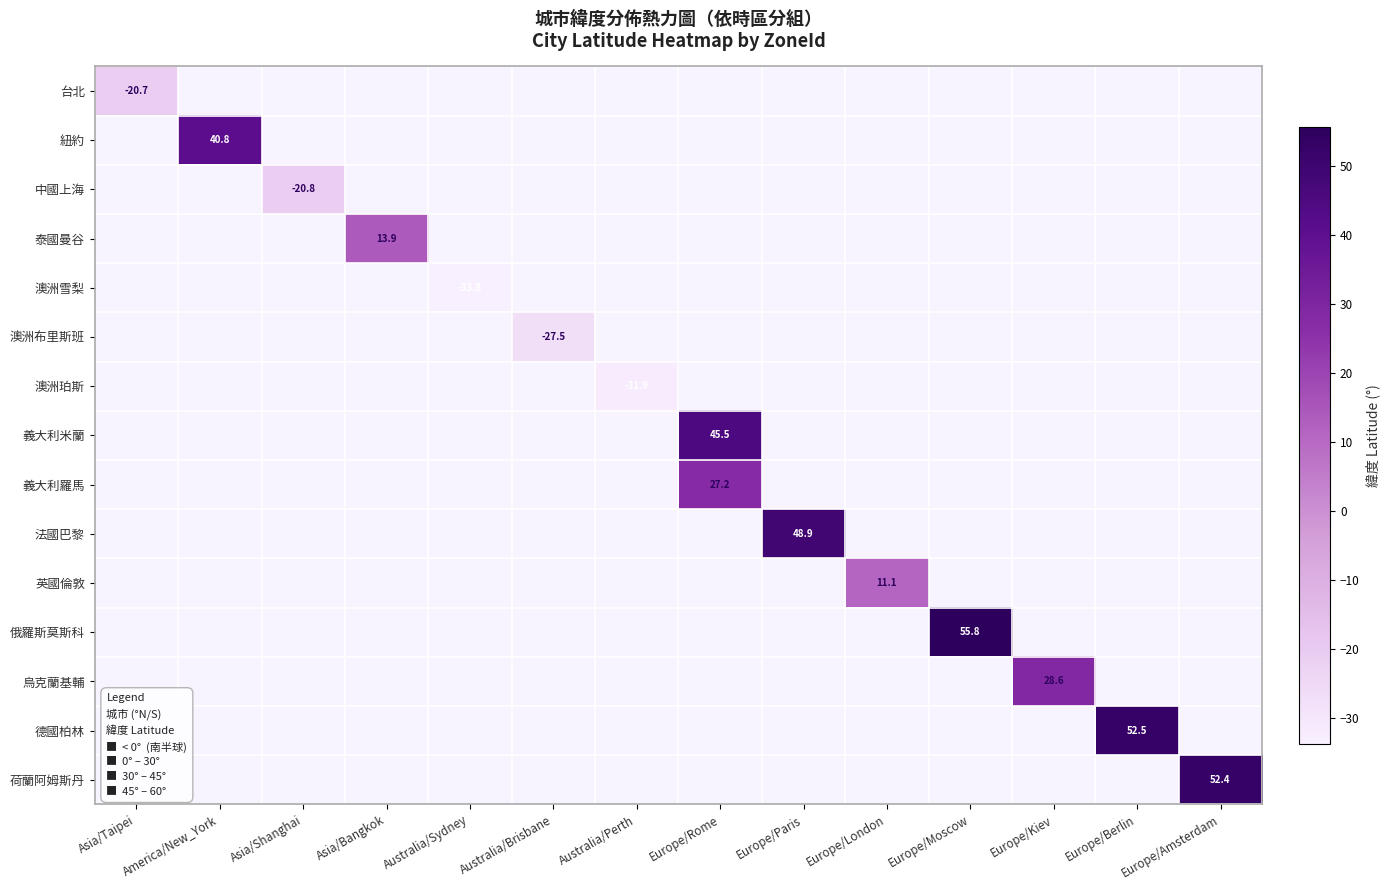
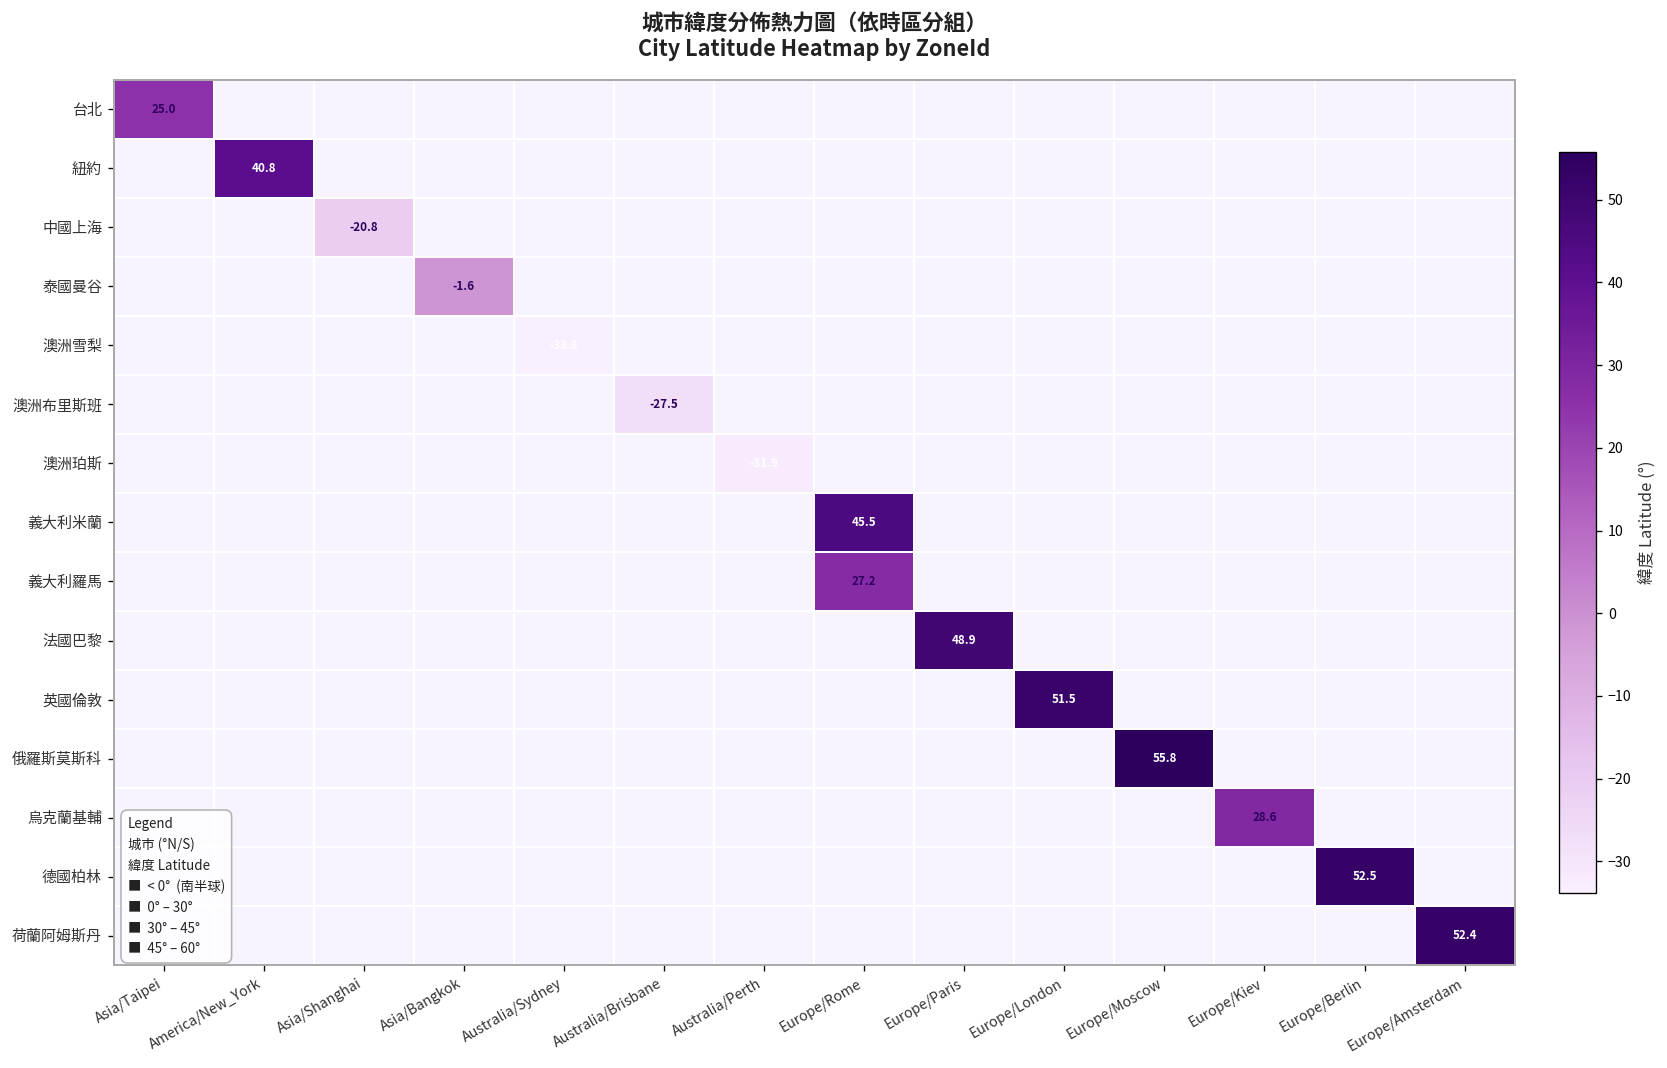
  {
    "台北": {
-     "Asia/Taipei": -20.7
+     "Asia/Taipei": 25.0
    },
    "紐約": {
      "America/New_York": 40.8
    },
    "中國上海": {
      "Asia/Shanghai": -20.8
    },
    "泰國曼谷": {
-     "Asia/Bangkok": 13.9
+     "Asia/Bangkok": -1.6
    },
    "澳洲布里斯班": {
      "Australia/Brisbane": -27.5
    },
    "義大利米蘭": {
      "Europe/Rome": 45.5
    },
    "義大利羅馬": {
      "Europe/Rome": 27.2
    },
    "法國巴黎": {
      "Europe/Paris": 48.9
    },
    "英國倫敦": {
-     "Europe/London": 11.1
+     "Europe/London": 51.5
    },
    "俄羅斯莫斯科": {
      "Europe/Moscow": 55.8
    },
    "烏克蘭基輔": {
      "Europe/Kiev": 28.6
    },
    "德國柏林": {
      "Europe/Berlin": 52.5
    },
    "荷蘭阿姆斯丹": {
      "Europe/Amsterdam": 52.4
    }
  }
